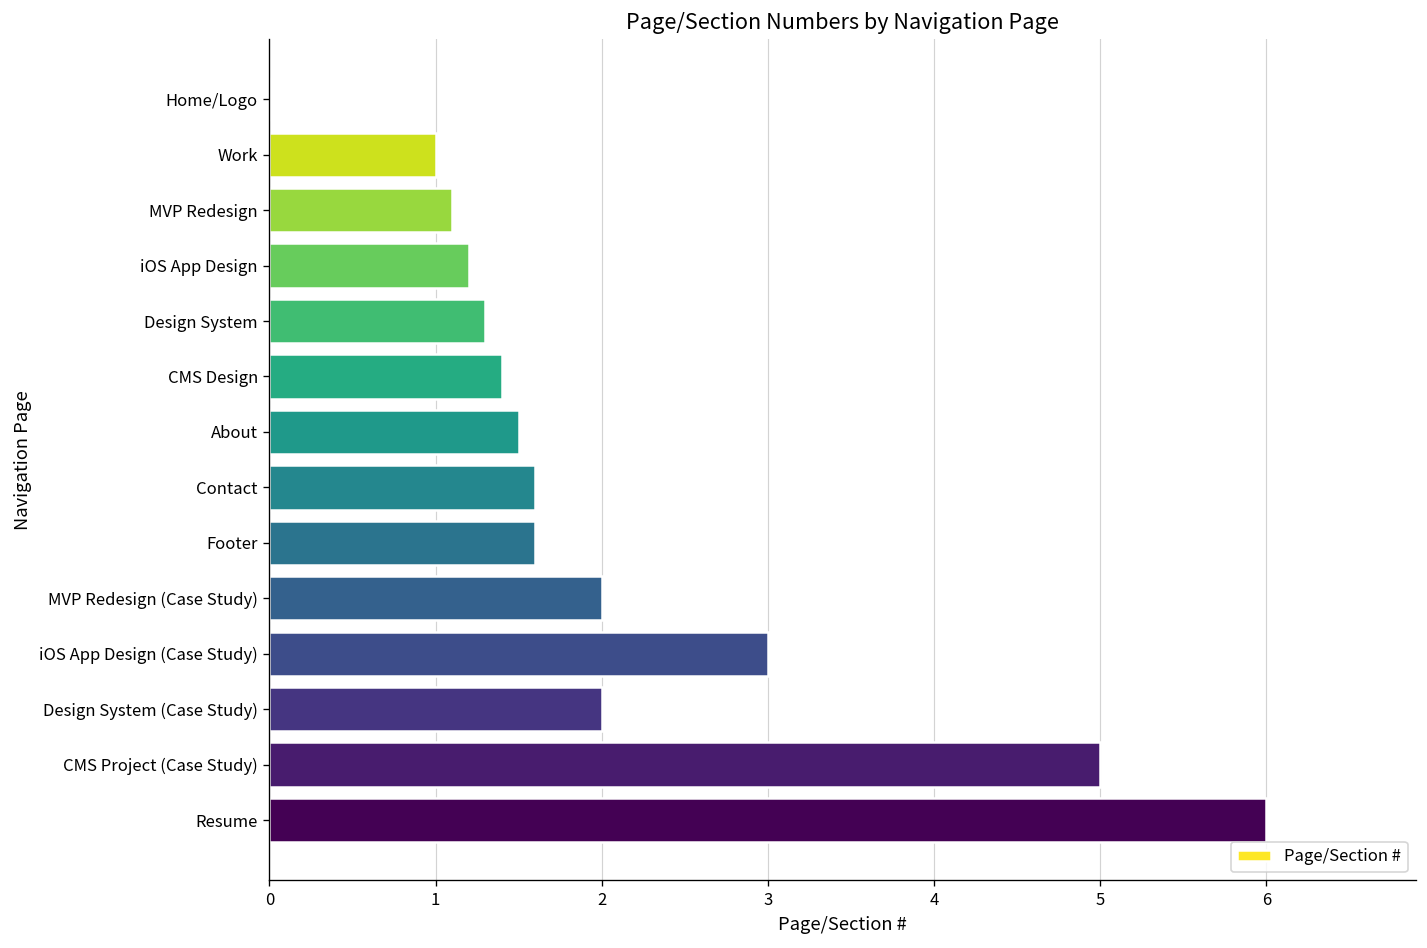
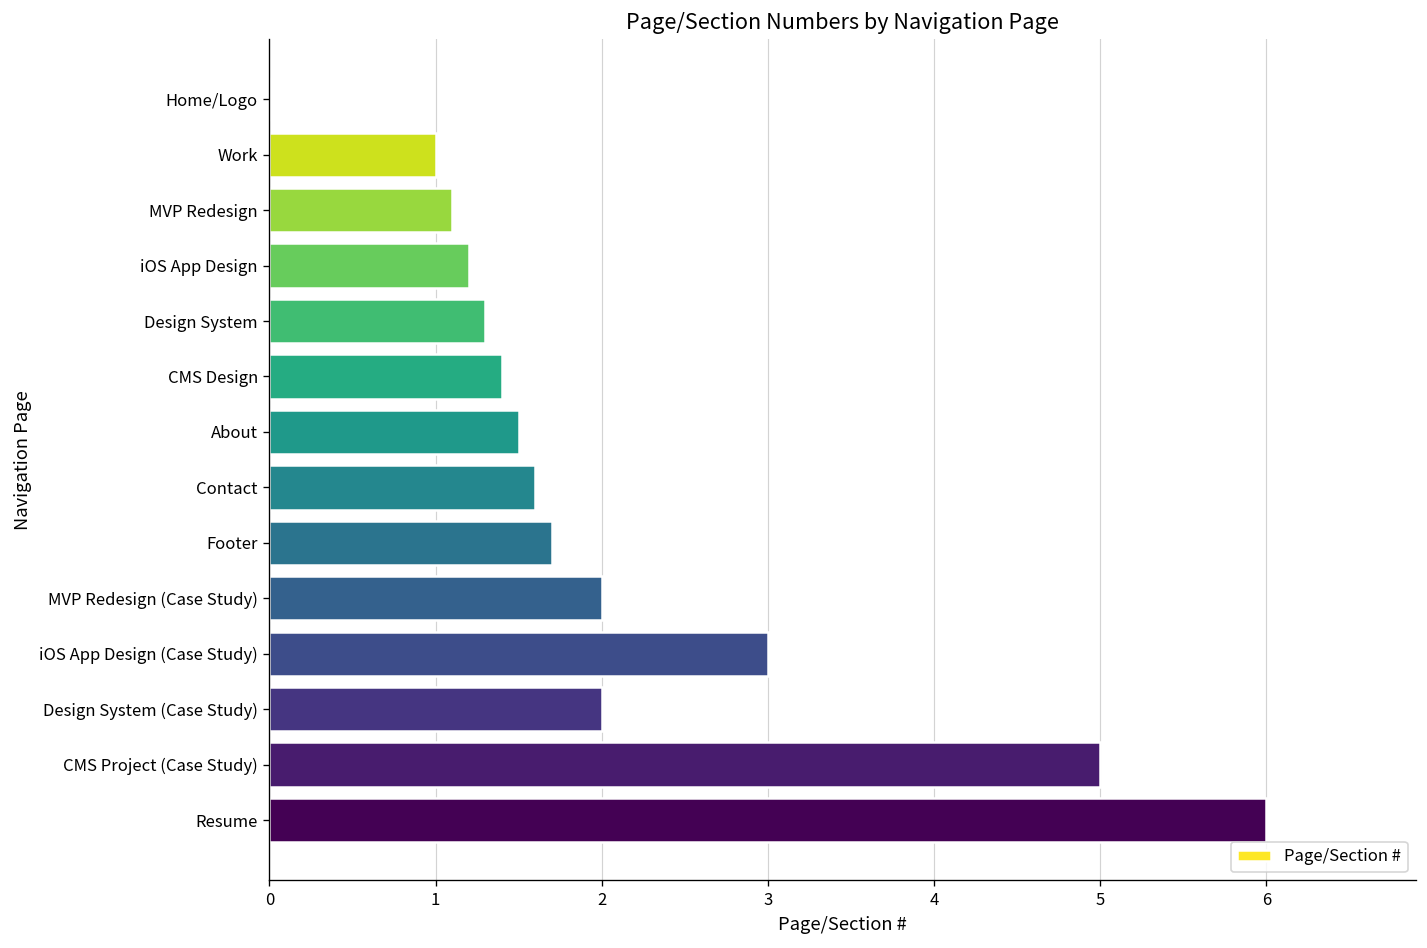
  {
    "Home/Logo": 0.0,
    "Work": 1.0,
    "MVP Redesign": 1.1,
    "iOS App Design": 1.2,
    "Design System": 1.3,
    "CMS Design": 1.4,
    "About": 1.5,
    "Contact": 1.6,
-   "Footer": 1.6,
+   "Footer": 1.7,
    "MVP Redesign (Case Study)": 2.0,
    "iOS App Design (Case Study)": 3.0,
    "Design System (Case Study)": 2.0,
    "CMS Project (Case Study)": 5.0,
    "Resume": 6.0
  }
